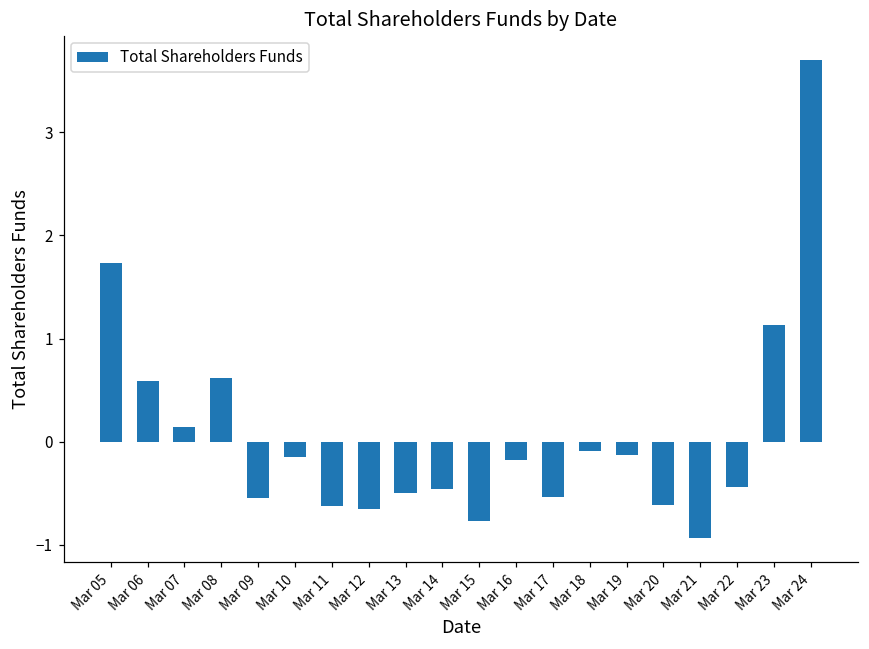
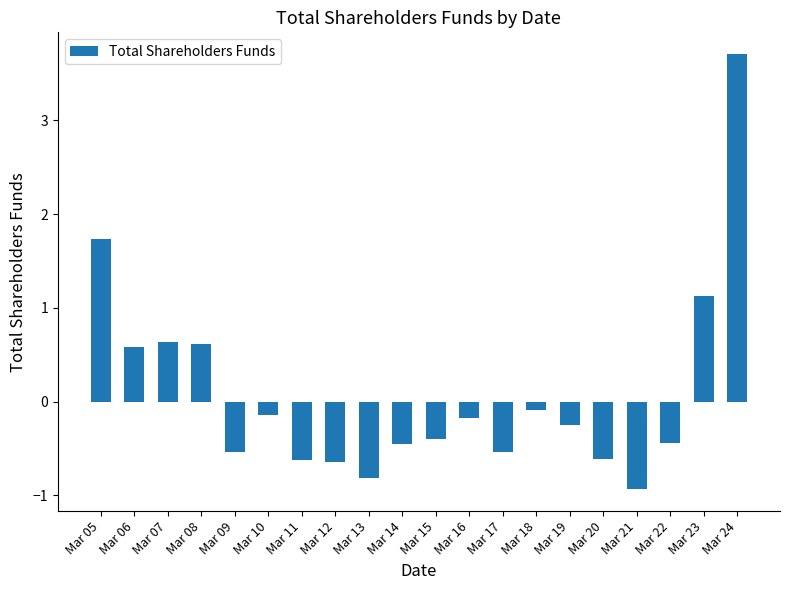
  {
    "Mar 05": 1.7,
    "Mar 06": 0.6,
-   "Mar 07": 0.1,
+   "Mar 07": 0.6,
    "Mar 08": 0.6,
    "Mar 09": -0.5,
    "Mar 10": -0.1,
    "Mar 11": -0.6,
    "Mar 12": -0.6,
-   "Mar 13": -0.5,
+   "Mar 13": -0.8,
    "Mar 14": -0.5,
-   "Mar 15": -0.8,
+   "Mar 15": -0.4,
    "Mar 16": -0.2,
    "Mar 17": -0.5,
    "Mar 18": -0.1,
-   "Mar 19": -0.1,
+   "Mar 19": -0.2,
    "Mar 20": -0.6,
    "Mar 21": -0.9,
    "Mar 22": -0.4,
    "Mar 23": 1.1,
    "Mar 24": 3.7
  }
